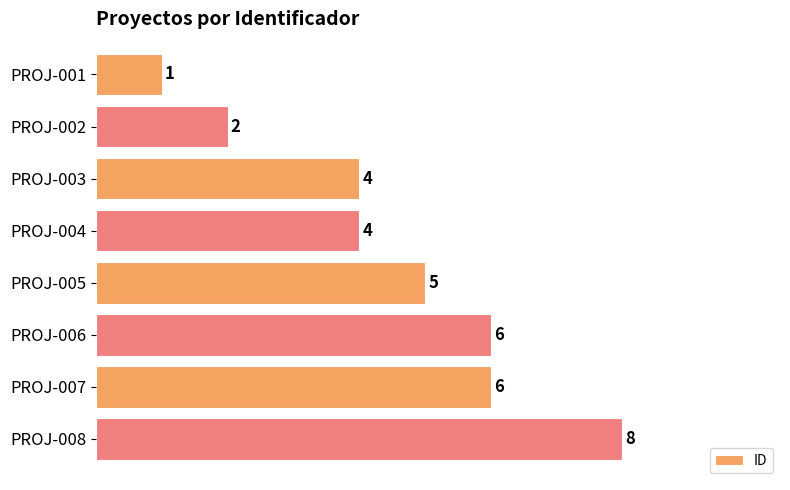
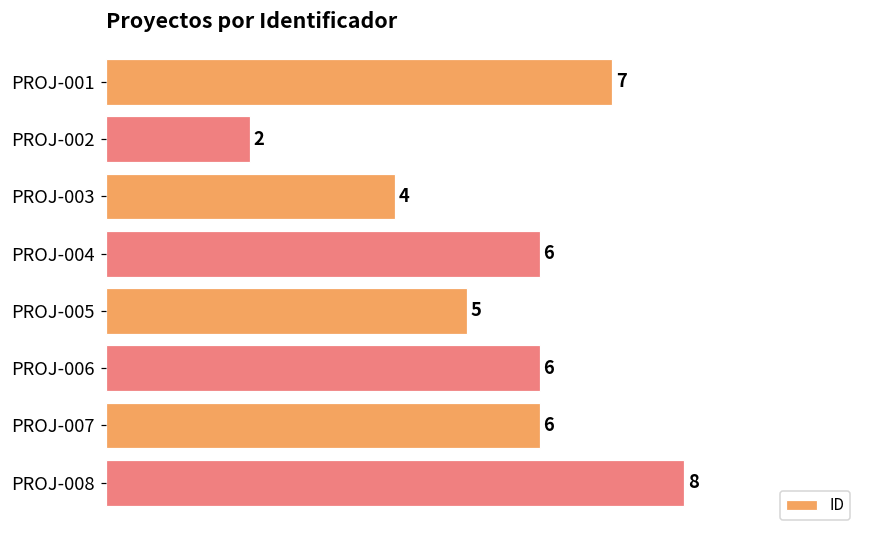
  {
-   "PROJ-001": 1,
+   "PROJ-001": 7,
    "PROJ-002": 2,
    "PROJ-003": 4,
-   "PROJ-004": 4,
+   "PROJ-004": 6,
    "PROJ-005": 5,
    "PROJ-006": 6,
    "PROJ-007": 6,
    "PROJ-008": 8
  }
